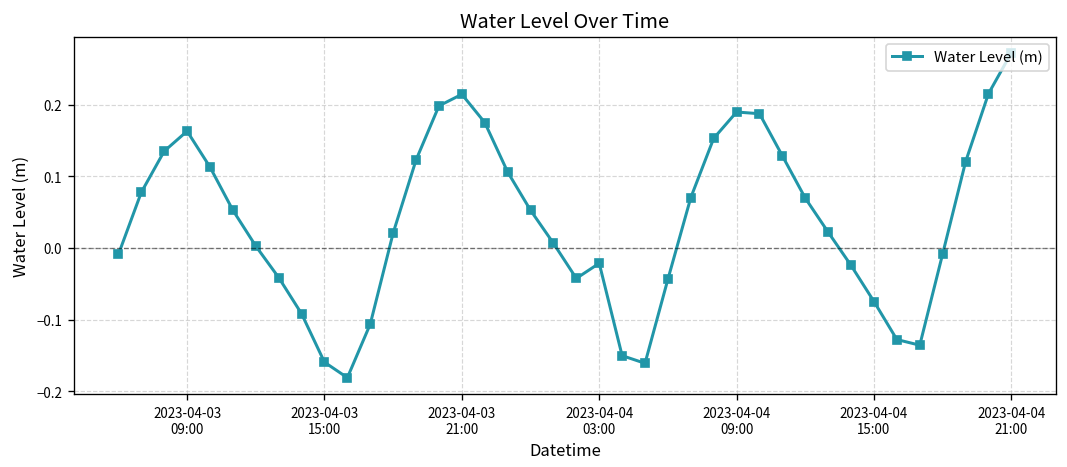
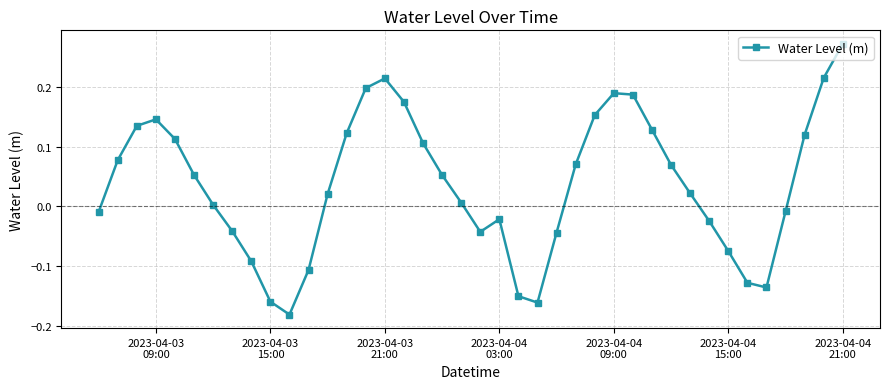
  {
-   "2023-04-03 09:00": 0.16,
+   "2023-04-03 09:00": 0.15,
    "2023-04-03 15:00": -0.16,
    "2023-04-03 21:00": 0.21,
    "2023-04-04 03:00": -0.02,
    "2023-04-04 09:00": 0.19,
    "2023-04-04 15:00": -0.07
  }
